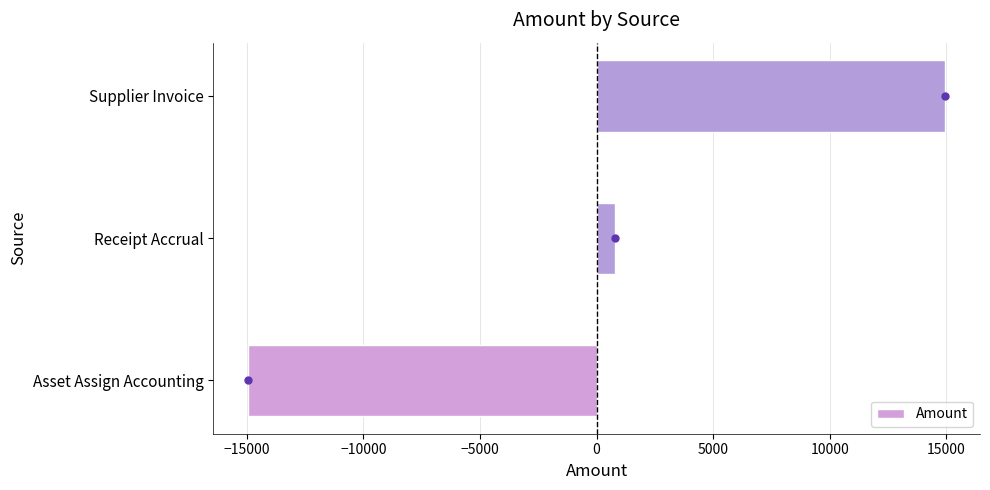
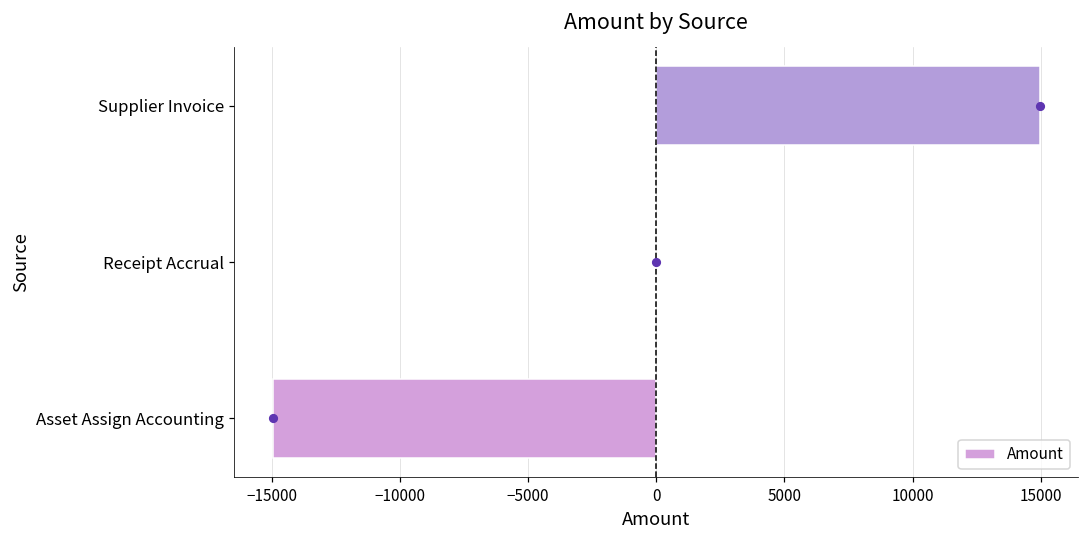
  {
    "Amount": {
      "Supplier Invoice": 15000,
-     "Receipt Accrual": 800,
+     "Receipt Accrual": 0,
      "Asset Assign Accounting": -15000
    }
  }
